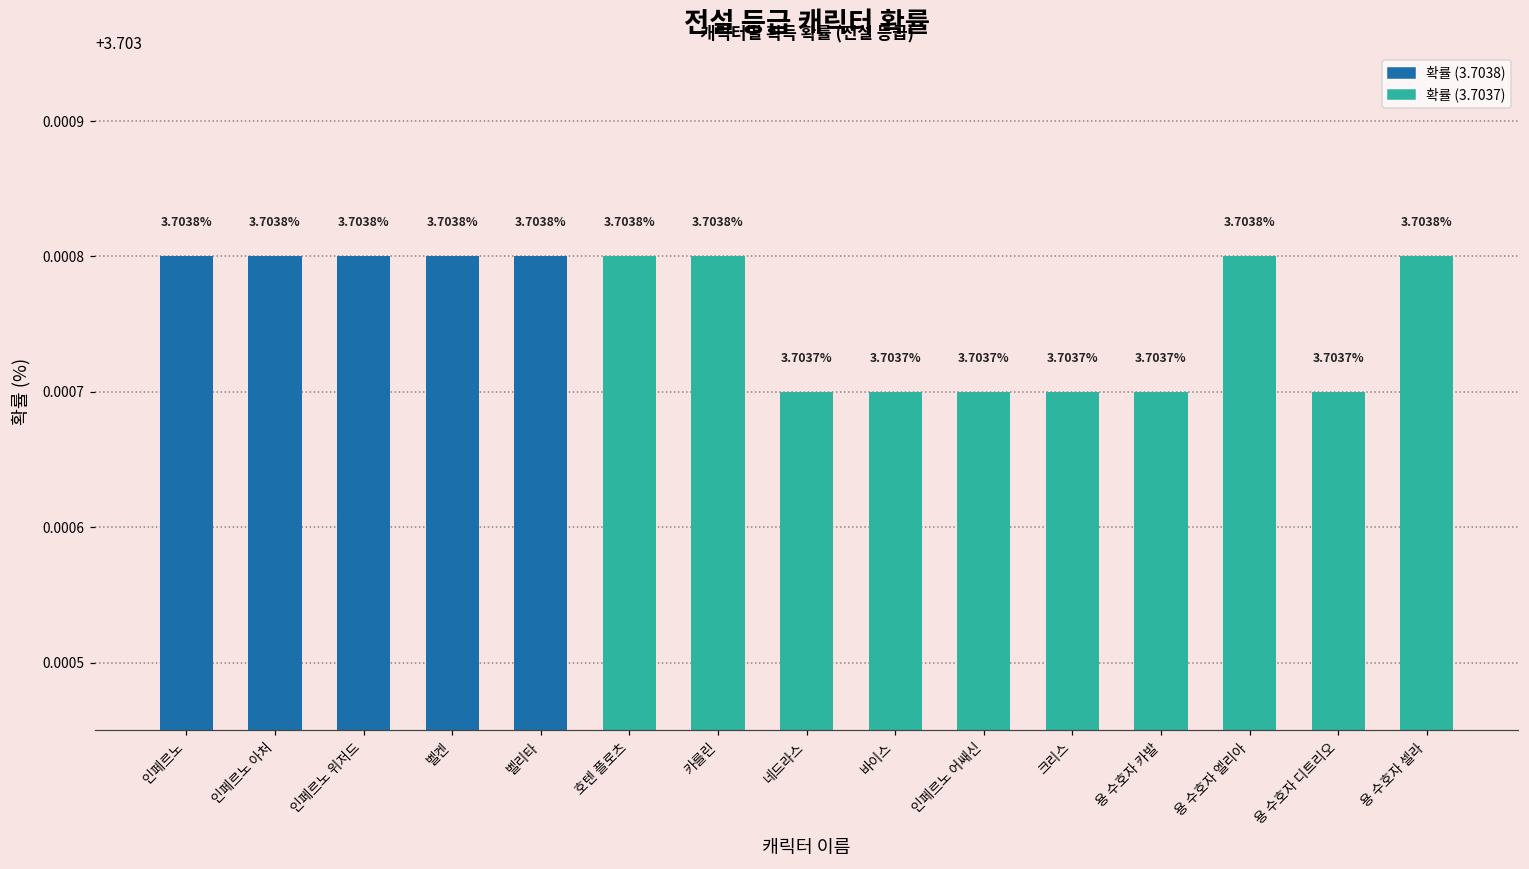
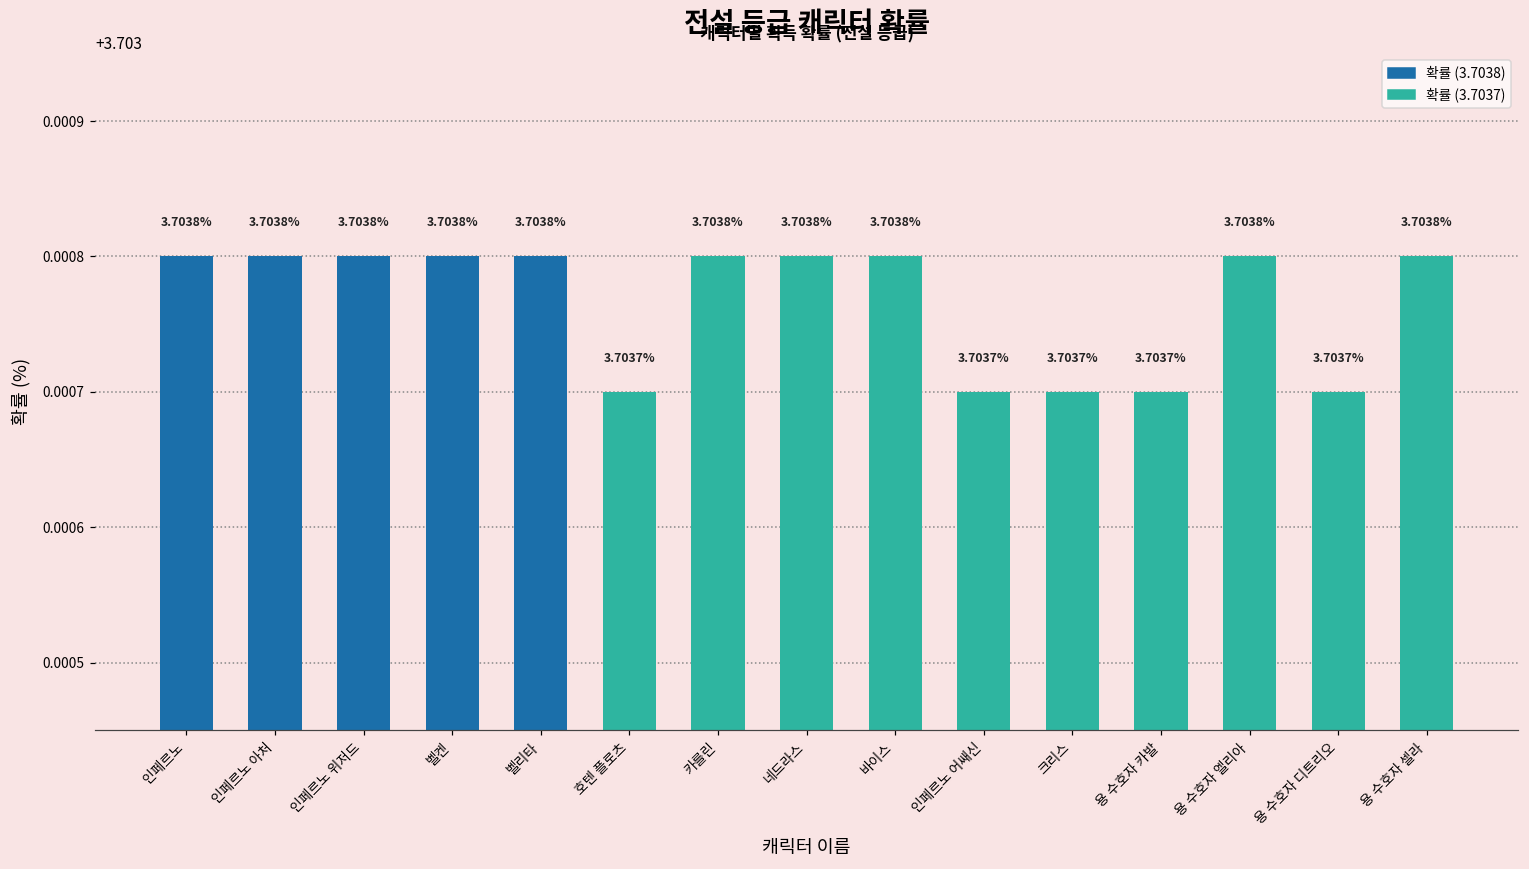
  {
    "인페르노": "3.7038%",
    "인페르노 아처": "3.7038%",
    "인페르노 위저드": "3.7038%",
    "벨켄": "3.7038%",
    "벨리타": "3.7038%",
-   "호텐 플로츠": "3.7038%",
+   "호텐 플로츠": "3.7037%",
    "카를린": "3.7038%",
-   "네드라스": "3.7037%",
-   "바이스": "3.7037%",
+   "네드라스": "3.7038%",
+   "바이스": "3.7038%",
    "인페르노 어쌔신": "3.7037%",
    "크리스": "3.7037%",
    "용 수호자 카발": "3.7037%",
    "용 수호자 엘리아": "3.7038%",
    "용 수호자 디트리오": "3.7037%",
    "용 수호자 셀라": "3.7038%"
  }
